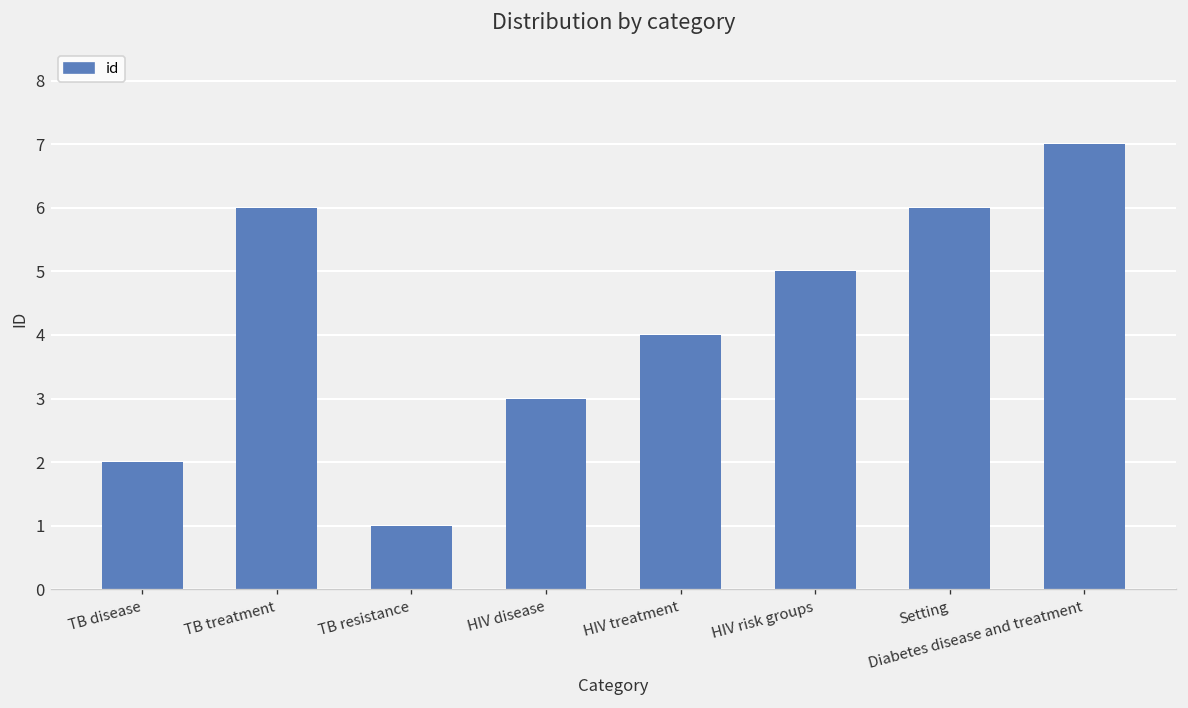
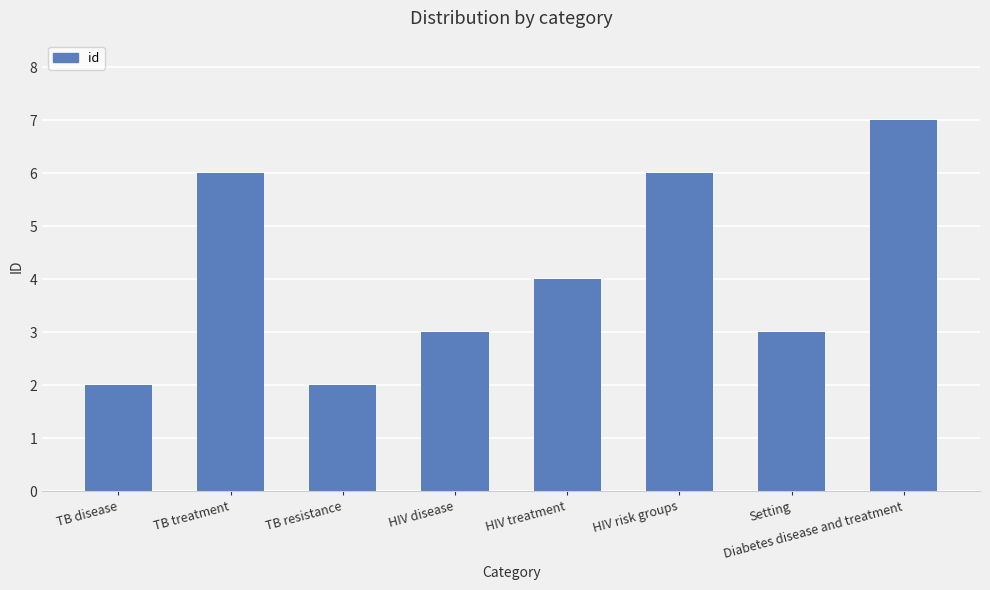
  {
    "TB disease": 2,
    "TB treatment": 6,
-   "TB resistance": 1,
+   "TB resistance": 2,
    "HIV disease": 3,
    "HIV treatment": 4,
-   "HIV risk groups": 5,
-   "Setting": 6,
+   "HIV risk groups": 6,
+   "Setting": 3,
    "Diabetes disease and treatment": 7
  }
